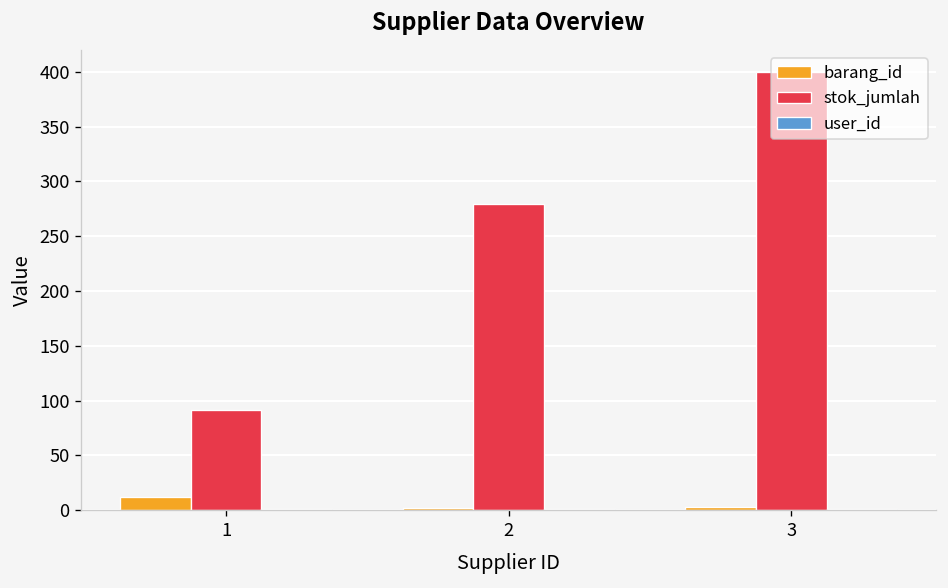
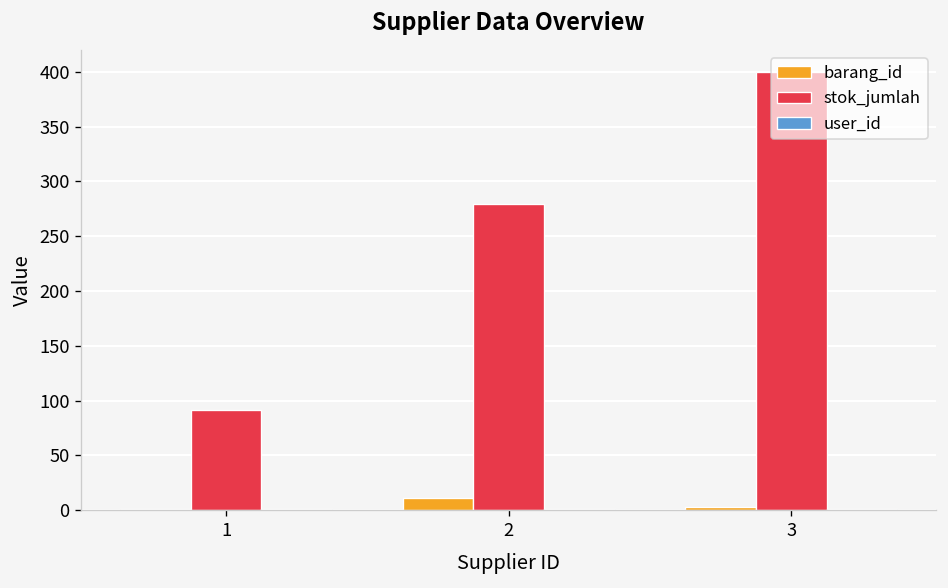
  {
    "barang_id": {
-     "1": 10,
-     "2": 0,
+     "1": 0,
+     "2": 10,
      "3": 0
    },
    "stok_jumlah": {
      "1": 90,
      "2": 280
    }
  }
